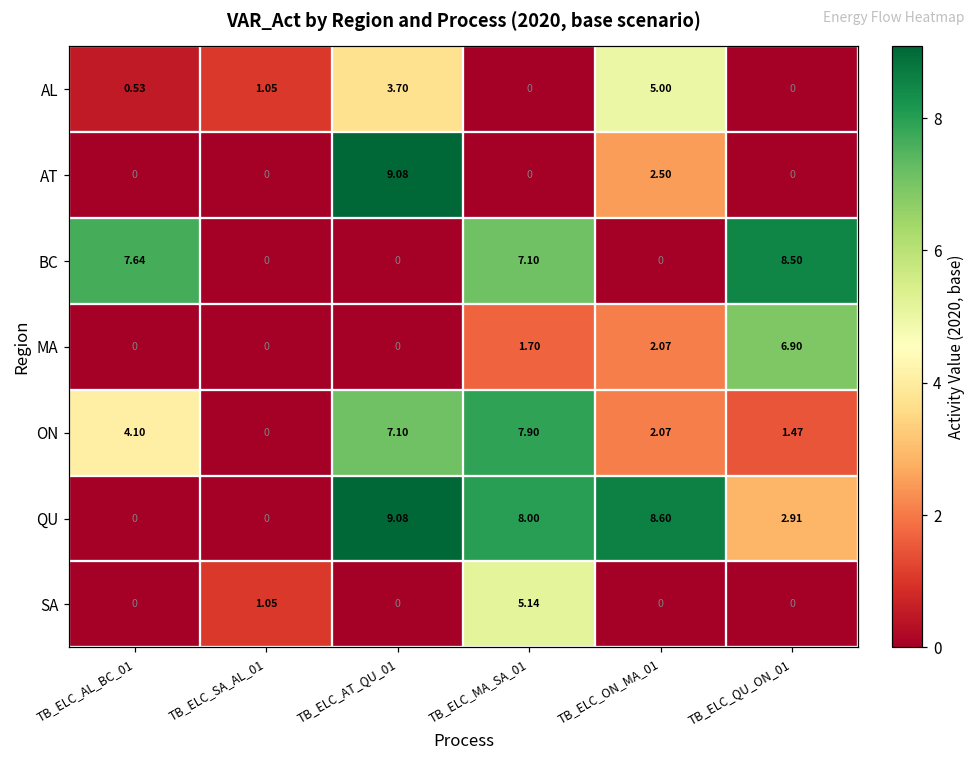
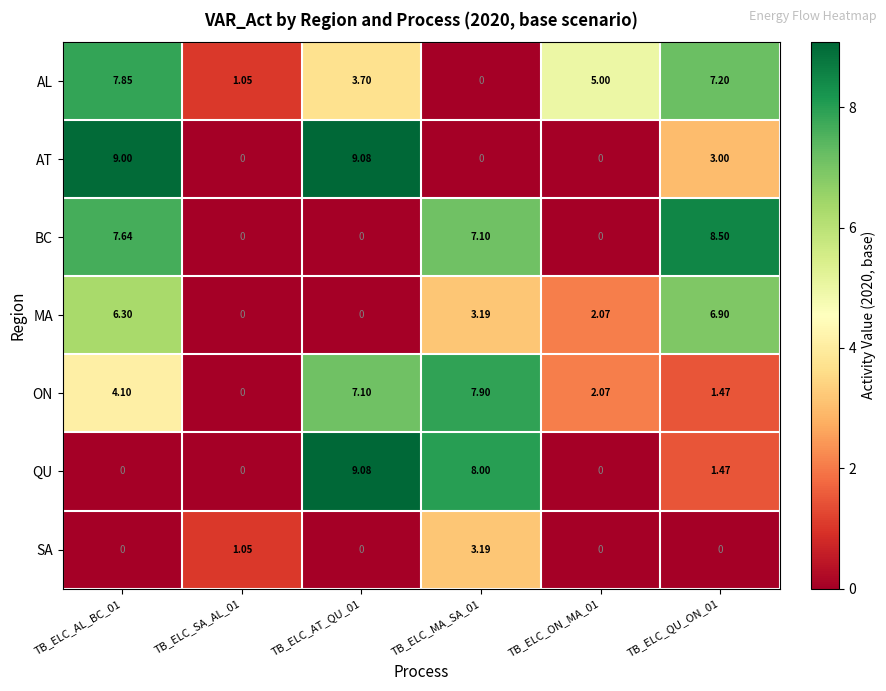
  {
    "AL": {
-     "TB_ELC_AL_BC_01": 0.53,
+     "TB_ELC_AL_BC_01": 7.85,
      "TB_ELC_SA_AL_01": 1.05,
      "TB_ELC_AT_QU_01": 3.70,
      "TB_ELC_MA_SA_01": 0,
      "TB_ELC_ON_MA_01": 5.00,
-     "TB_ELC_QU_ON_01": 0
+     "TB_ELC_QU_ON_01": 7.20
    },
    "AT": {
-     "TB_ELC_AL_BC_01": 0,
+     "TB_ELC_AL_BC_01": 9.00,
      "TB_ELC_SA_AL_01": 0,
      "TB_ELC_AT_QU_01": 9.08,
      "TB_ELC_MA_SA_01": 0,
-     "TB_ELC_ON_MA_01": 2.50,
-     "TB_ELC_QU_ON_01": 0
+     "TB_ELC_ON_MA_01": 0,
+     "TB_ELC_QU_ON_01": 3.00
    },
    "BC": {
      "TB_ELC_AL_BC_01": 7.64,
      "TB_ELC_SA_AL_01": 0,
      "TB_ELC_AT_QU_01": 0,
      "TB_ELC_MA_SA_01": 7.10,
      "TB_ELC_ON_MA_01": 0,
      "TB_ELC_QU_ON_01": 8.50
    },
    "MA": {
-     "TB_ELC_AL_BC_01": 0,
+     "TB_ELC_AL_BC_01": 6.30,
      "TB_ELC_SA_AL_01": 0,
      "TB_ELC_AT_QU_01": 0,
-     "TB_ELC_MA_SA_01": 1.70,
+     "TB_ELC_MA_SA_01": 3.19,
      "TB_ELC_ON_MA_01": 2.07,
      "TB_ELC_QU_ON_01": 6.90
    },
    "ON": {
      "TB_ELC_AL_BC_01": 4.10,
      "TB_ELC_SA_AL_01": 0,
      "TB_ELC_AT_QU_01": 7.10,
      "TB_ELC_MA_SA_01": 7.90,
      "TB_ELC_ON_MA_01": 2.07,
      "TB_ELC_QU_ON_01": 1.47
    },
    "QU": {
      "TB_ELC_AL_BC_01": 0,
      "TB_ELC_SA_AL_01": 0,
      "TB_ELC_AT_QU_01": 9.08,
      "TB_ELC_MA_SA_01": 8.00,
-     "TB_ELC_ON_MA_01": 8.60,
-     "TB_ELC_QU_ON_01": 2.91
+     "TB_ELC_ON_MA_01": 0,
+     "TB_ELC_QU_ON_01": 1.47
    },
    "SA": {
      "TB_ELC_AL_BC_01": 0,
      "TB_ELC_SA_AL_01": 1.05,
      "TB_ELC_AT_QU_01": 0,
-     "TB_ELC_MA_SA_01": 5.14,
+     "TB_ELC_MA_SA_01": 3.19,
      "TB_ELC_ON_MA_01": 0,
      "TB_ELC_QU_ON_01": 0
    }
  }
